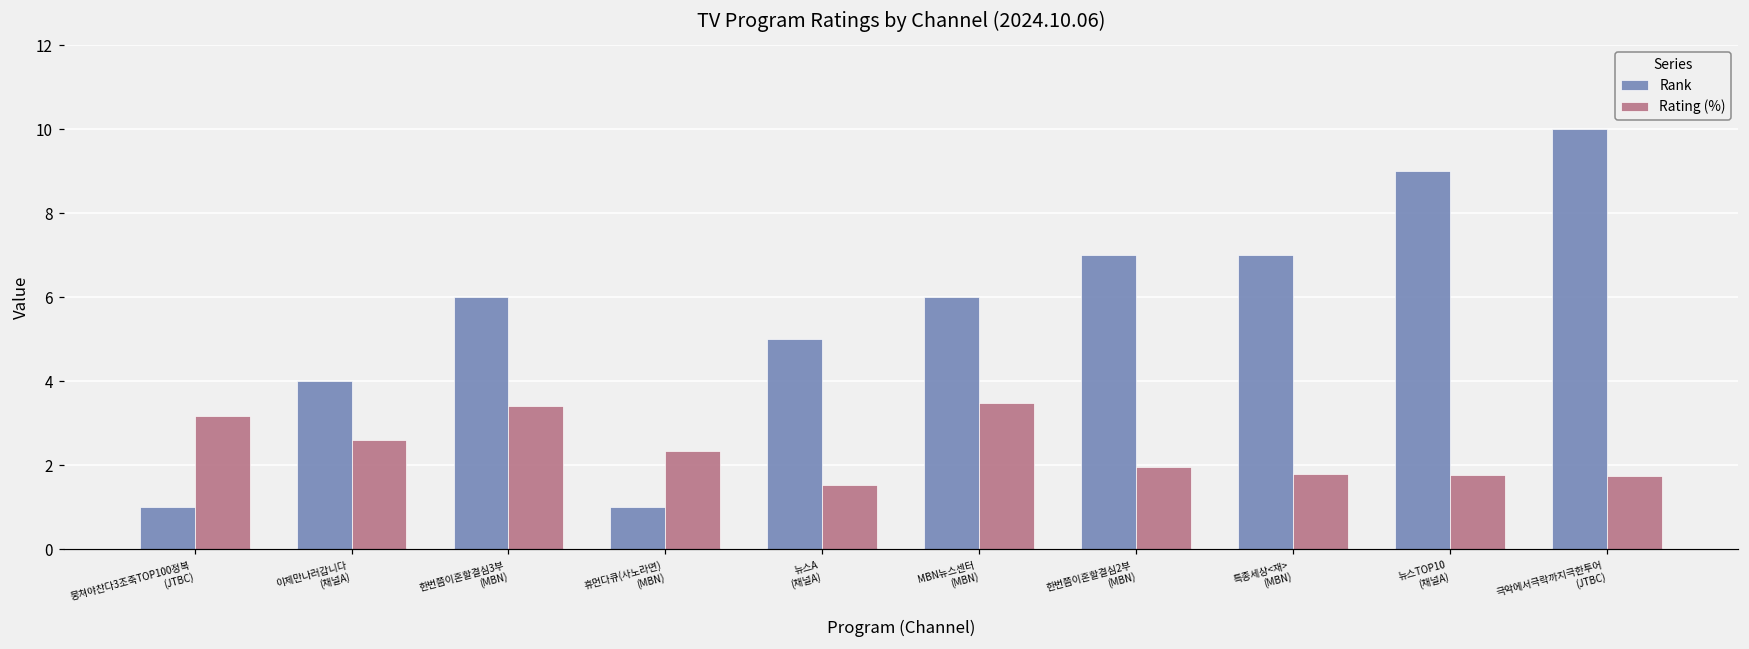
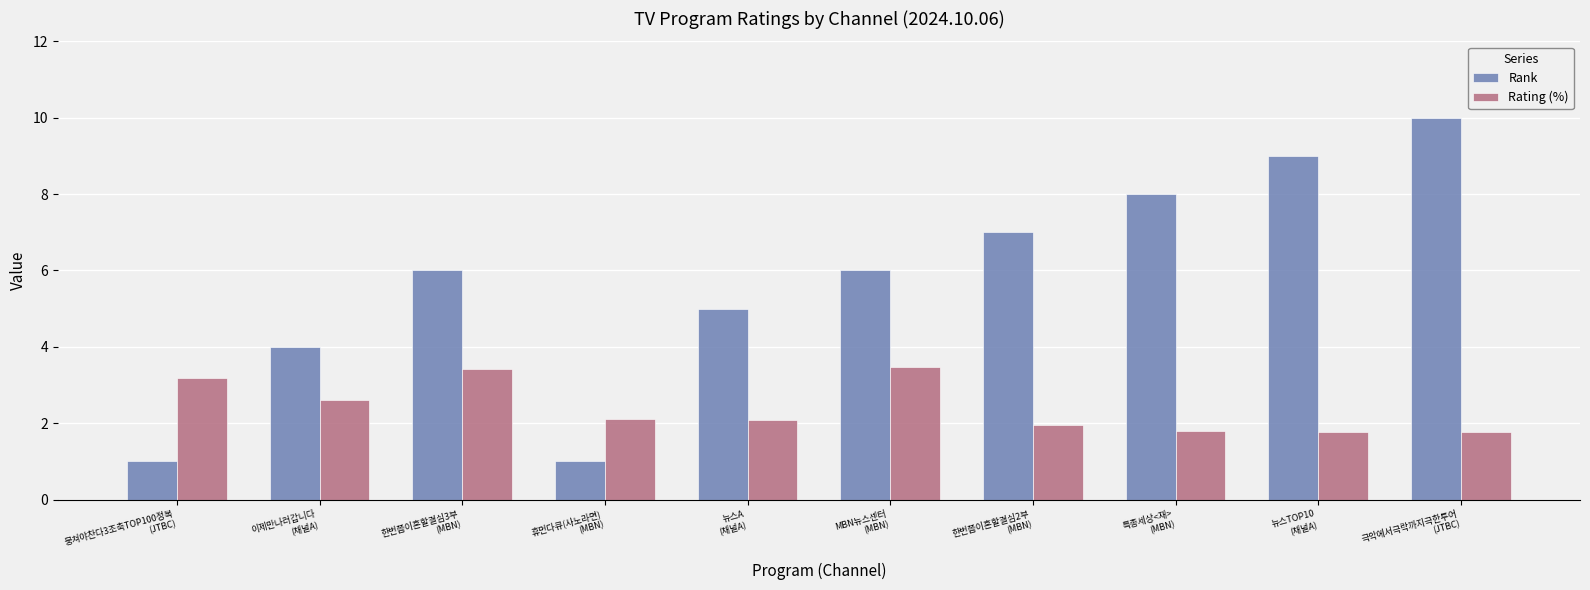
  {
    "Rank": {
      "뭉쳐야찬다3조축TOP100정복 (JTBC)": 1,
      "이제만나러갑니다 (채널A)": 4,
      "한번쯤이혼할결심3부 (MBN)": 6,
      "휴먼다큐(사노라면) (MBN)": 1,
      "뉴스A (채널A)": 5,
      "MBN뉴스센터 (MBN)": 6,
      "한번쯤이혼할결심2부 (MBN)": 7,
-     "특종세상<재> (MBN)": 7,
+     "특종세상<재> (MBN)": 8,
      "뉴스TOP10 (채널A)": 9,
      "극악에서극락까지극한투어 (JTBC)": 10
    },
    "Rating (%)": {
      "뭉쳐야찬다3조축TOP100정복 (JTBC)": 3.2,
      "이제만나러갑니다 (채널A)": 2.6,
      "한번쯤이혼할결심3부 (MBN)": 3.4,
-     "휴먼다큐(사노라면) (MBN)": 2.3,
-     "뉴스A (채널A)": 1.5,
+     "휴먼다큐(사노라면) (MBN)": 2.1,
+     "뉴스A (채널A)": 2.1,
      "MBN뉴스센터 (MBN)": 3.5,
      "한번쯤이혼할결심2부 (MBN)": 2.0,
      "특종세상<재> (MBN)": 1.8,
      "뉴스TOP10 (채널A)": 1.8,
      "극악에서극락까지극한투어 (JTBC)": 1.8
    }
  }
